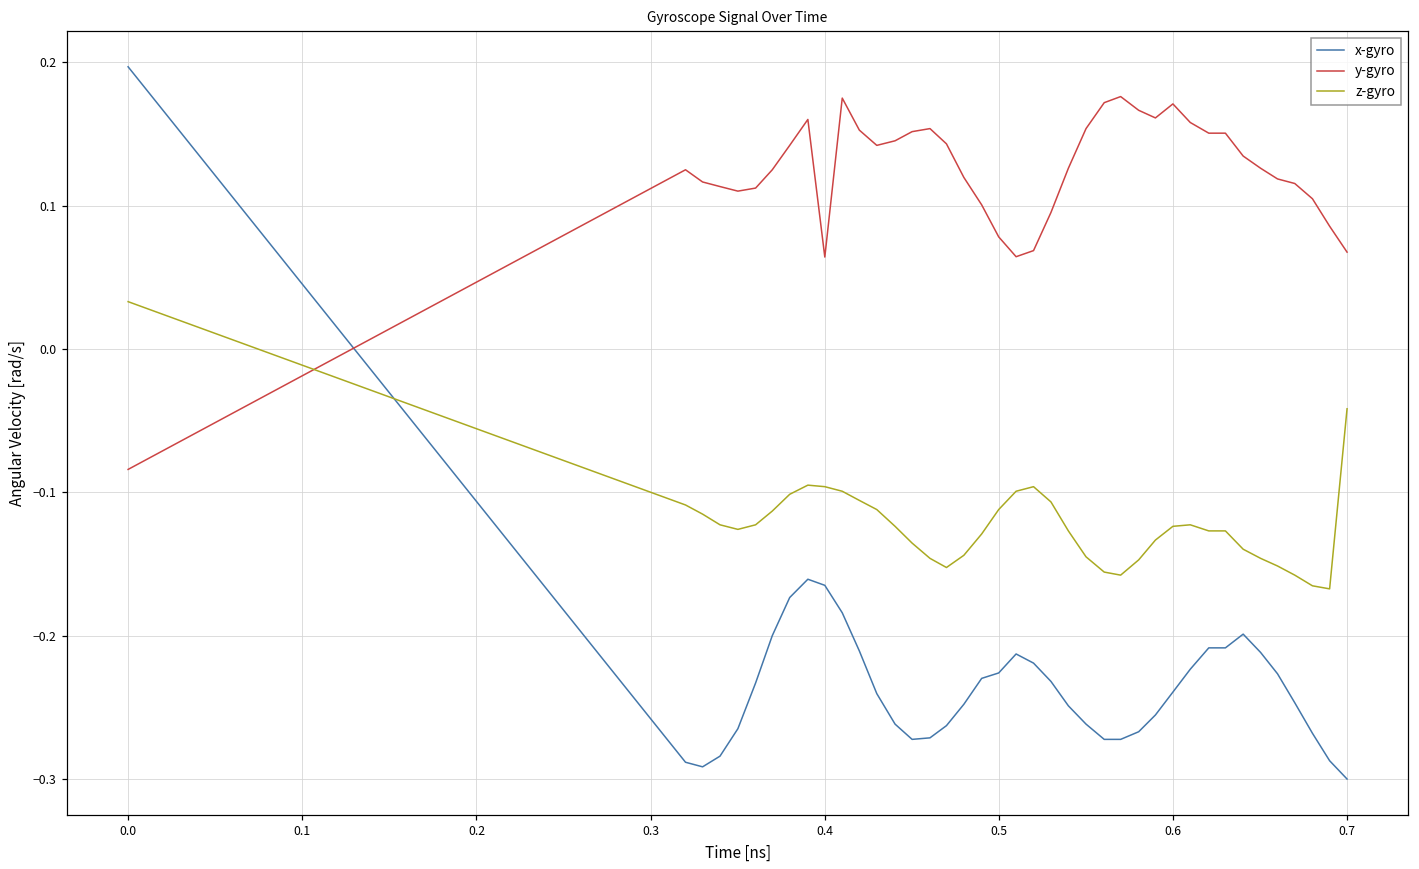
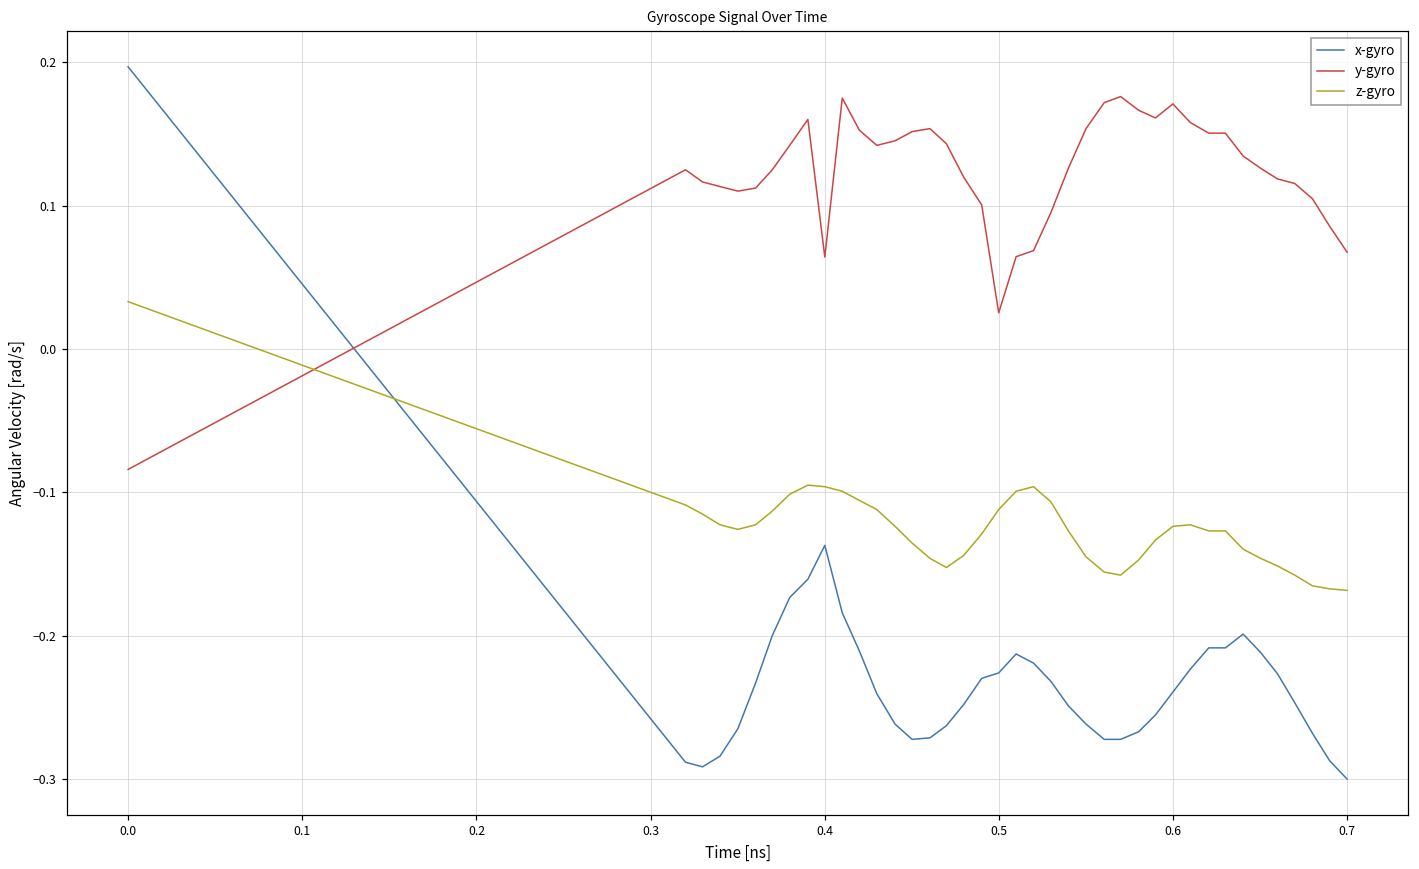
  {
    "x-gyro": {
      "0.0": 0.197,
-     "0.4": -0.165,
+     "0.4": -0.137,
      "0.5": -0.226,
      "0.6": -0.239,
      "0.7": -0.300
    },
    "y-gyro": {
      "0.0": -0.084,
      "0.4": 0.064,
-     "0.5": 0.078,
+     "0.5": 0.025,
      "0.6": 0.171,
      "0.7": 0.068
    },
    "z-gyro": {
      "0.0": 0.033,
      "0.4": -0.096,
      "0.5": -0.112,
      "0.6": -0.124,
-     "0.7": -0.042
+     "0.7": -0.168
    }
  }
